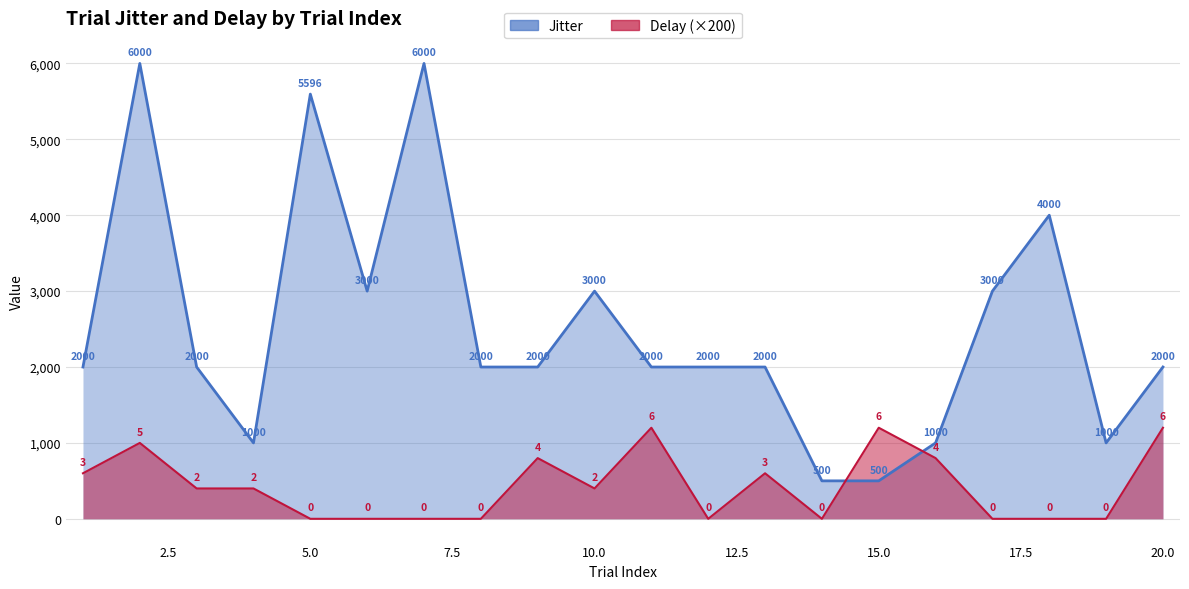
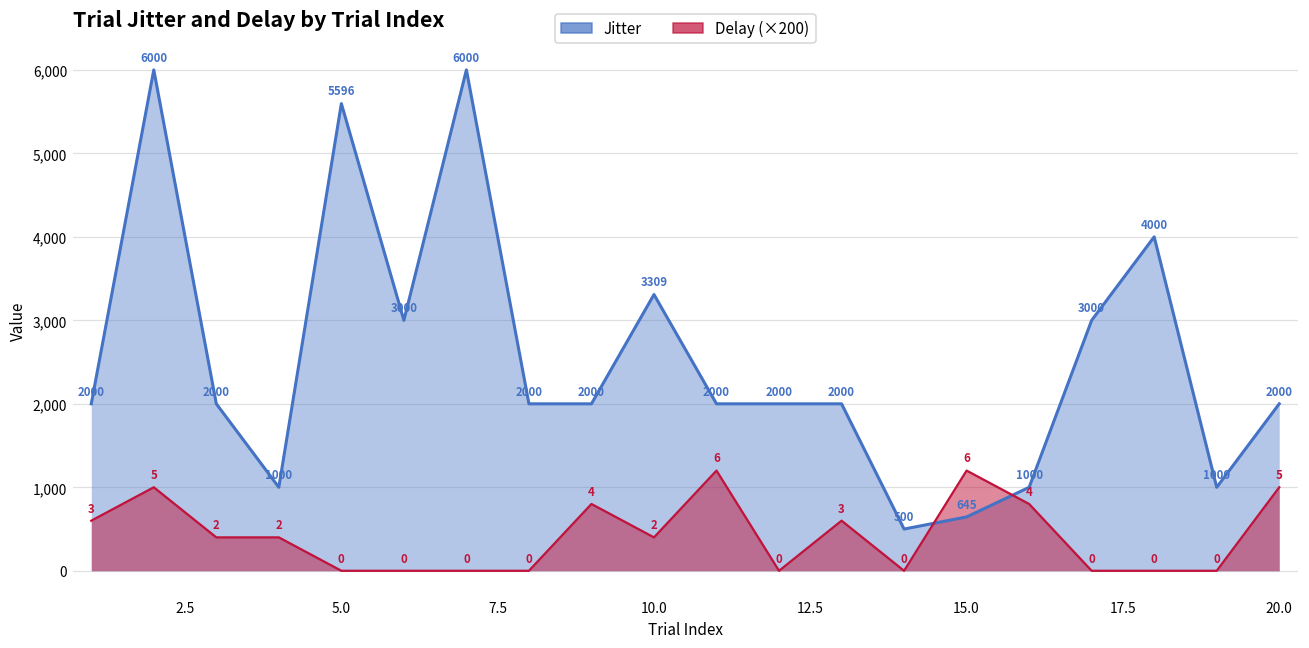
  {
    "Jitter": {
      "5.0": 5596,
-     "10.0": 3000,
-     "15.0": 500,
+     "10.0": 3309,
+     "15.0": 645,
      "20.0": 2000
    },
    "Delay (×200)": {
      "5.0": 0,
-     "20.0": 6
+     "20.0": 5
    }
  }
